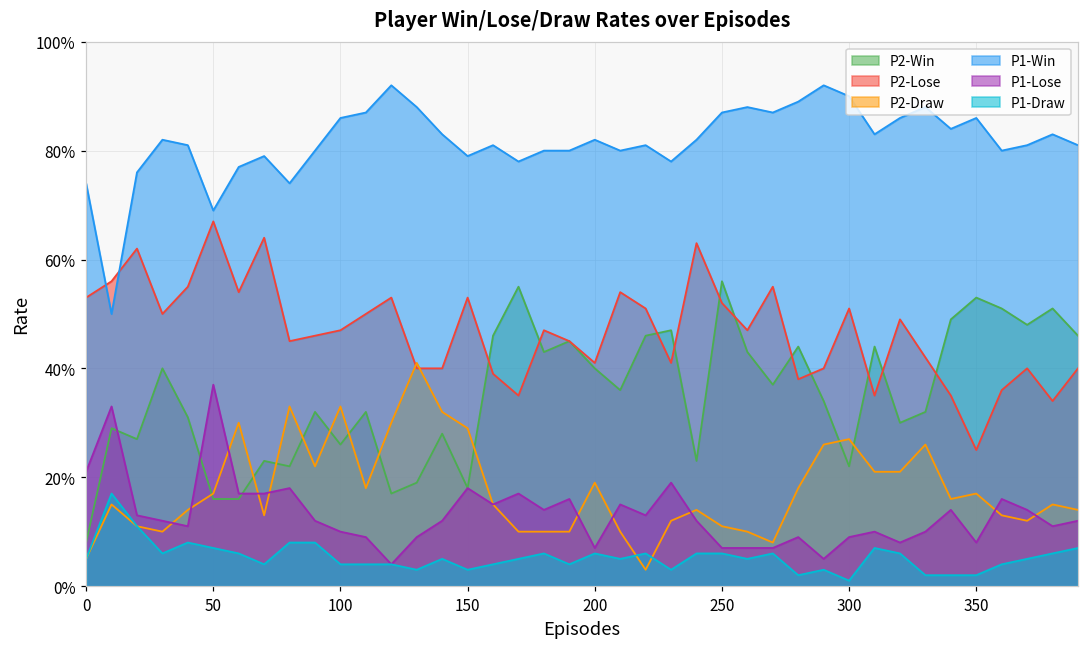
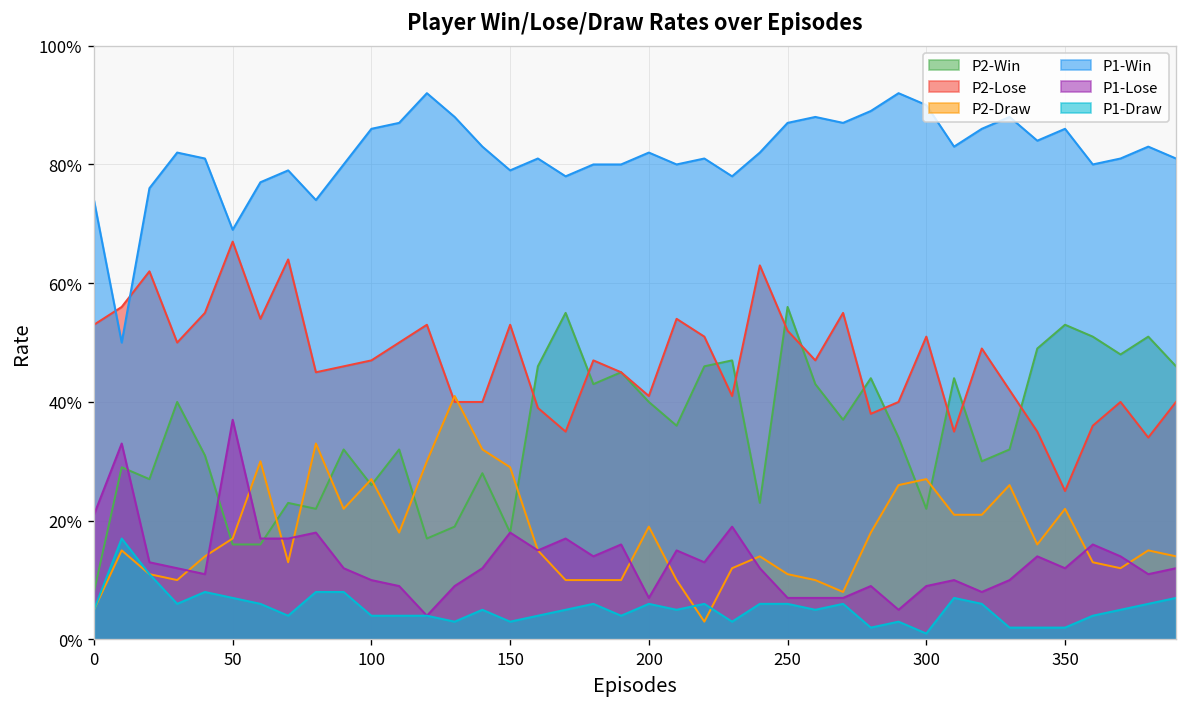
  {
    "P2-Win": {
      "0": "8%",
      "50": "16%",
      "100": "26%",
      "200": "40%",
      "250": "56%",
      "300": "22%",
      "350": "53%"
    },
    "P2-Lose": {
      "0": "53%",
      "50": "67%",
      "100": "47%",
      "150": "53%",
      "200": "41%",
      "250": "52%",
      "300": "51%",
      "350": "25%"
    },
    "P2-Draw": {
      "50": "17%",
-     "100": "33%",
+     "100": "27%",
      "150": "29%",
      "200": "19%",
      "250": "11%",
      "300": "27%",
-     "350": "17%"
+     "350": "22%"
    },
    "P1-Lose": {
      "0": "21%",
      "50": "37%",
      "100": "10%",
      "200": "7%",
      "250": "7%",
      "300": "9%",
-     "350": "8%"
+     "350": "12%"
    }
  }
